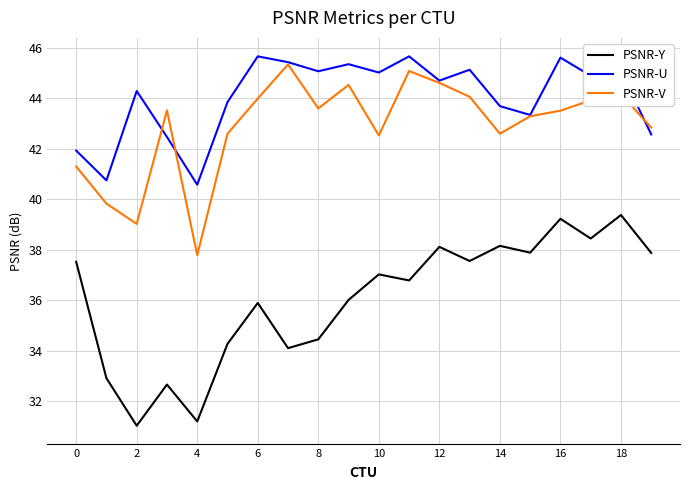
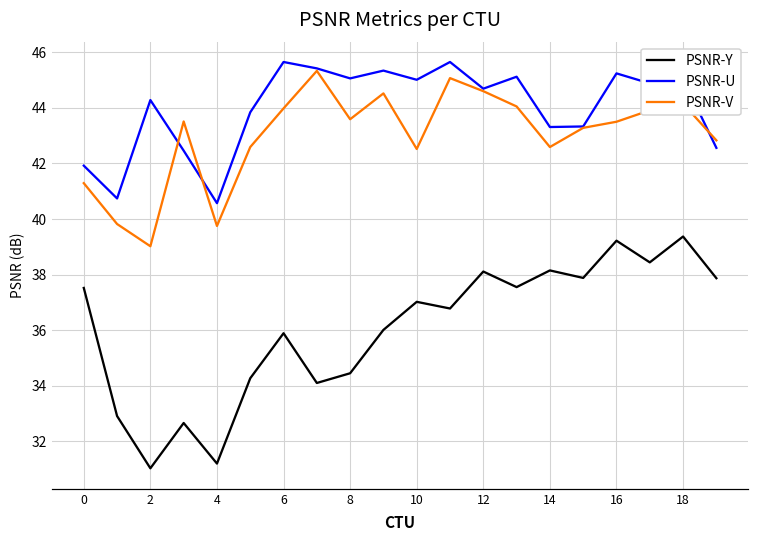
  {
    "PSNR-Y": {
      "0": 37.5,
      "2": 31.0,
      "4": 31.2,
      "6": 35.9,
      "8": 34.5,
      "10": 37.0,
      "12": 38.1,
      "14": 38.2,
      "16": 39.2,
      "18": 39.4
    },
    "PSNR-U": {
      "0": 41.9,
      "2": 44.3,
      "4": 40.6,
      "6": 45.7,
      "8": 45.1,
      "10": 45.0,
-     "14": 43.7,
-     "16": 45.6
+     "14": 43.3,
+     "16": 45.2
    },
    "PSNR-V": {
      "0": 41.3,
      "2": 39.0,
-     "4": 37.8,
+     "4": 39.8,
      "6": 44.0,
      "8": 43.6,
      "10": 42.5,
      "14": 42.6,
      "16": 43.5
    }
  }
